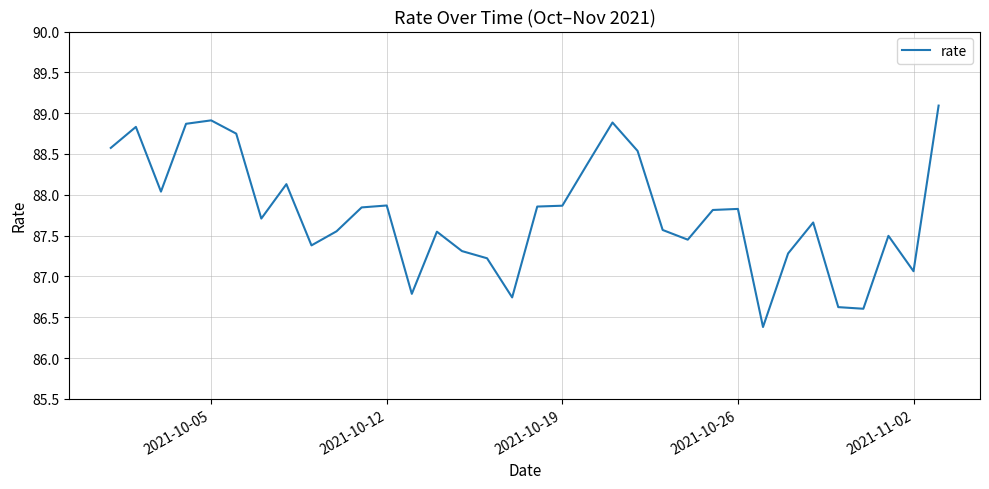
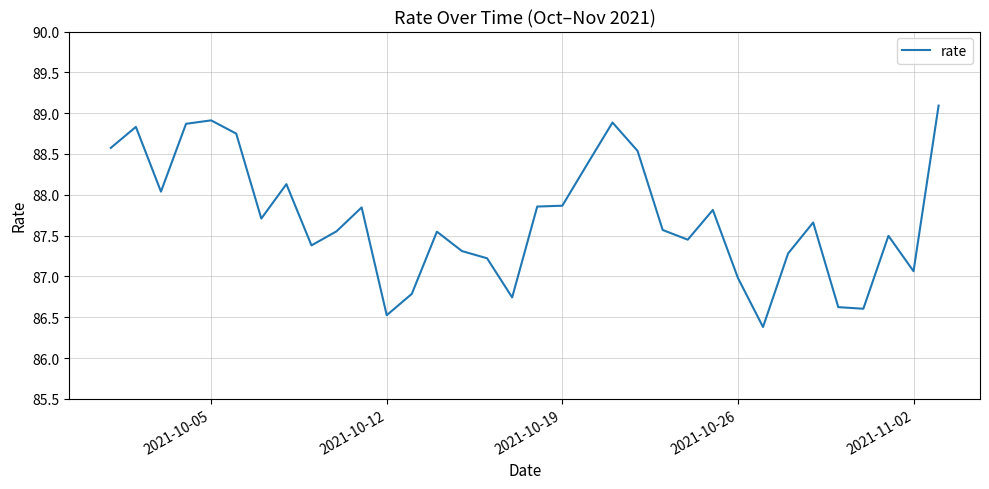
  {
    "2021-10-05": 88.9,
-   "2021-10-12": 87.9,
+   "2021-10-12": 86.5,
    "2021-10-19": 87.9,
-   "2021-10-26": 87.8,
+   "2021-10-26": 87.0,
    "2021-11-02": 87.1
  }
